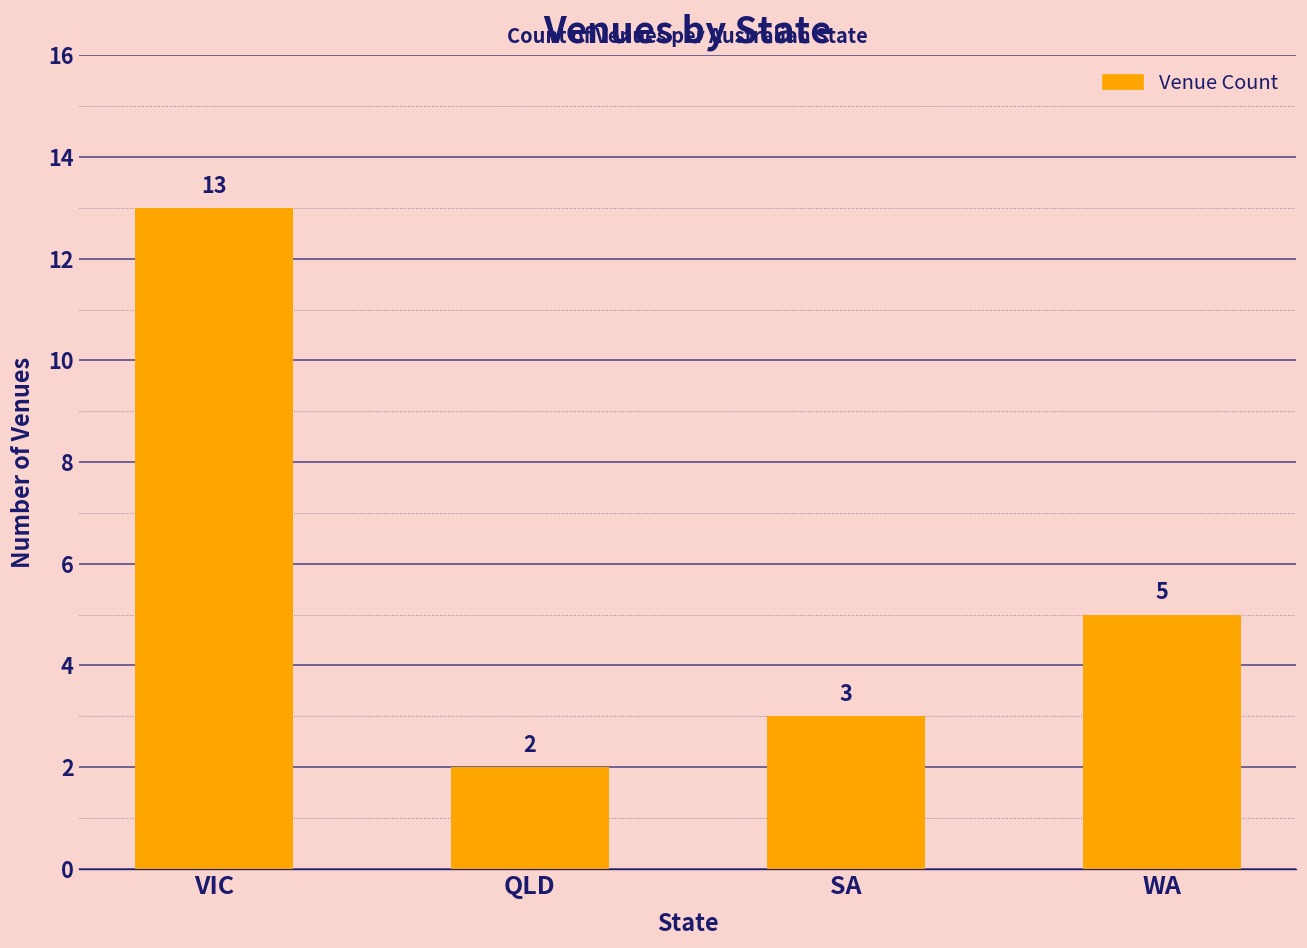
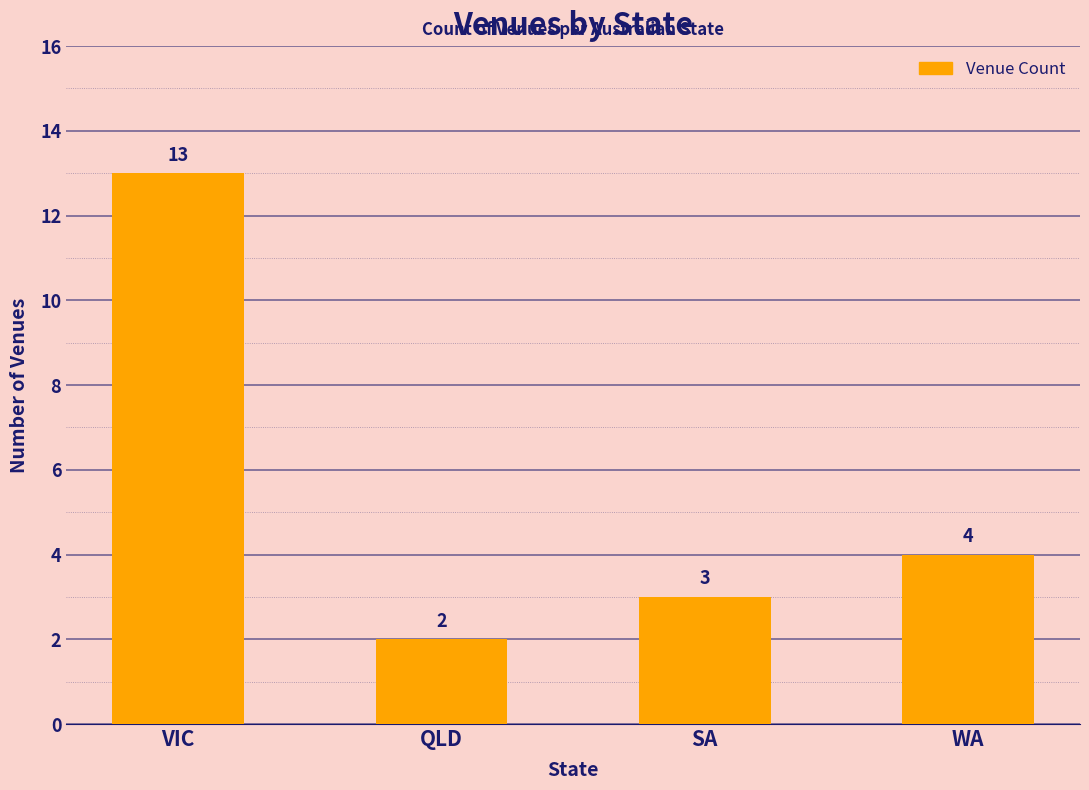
  {
    "VIC": 13,
    "QLD": 2,
    "SA": 3,
-   "WA": 5
+   "WA": 4
  }
